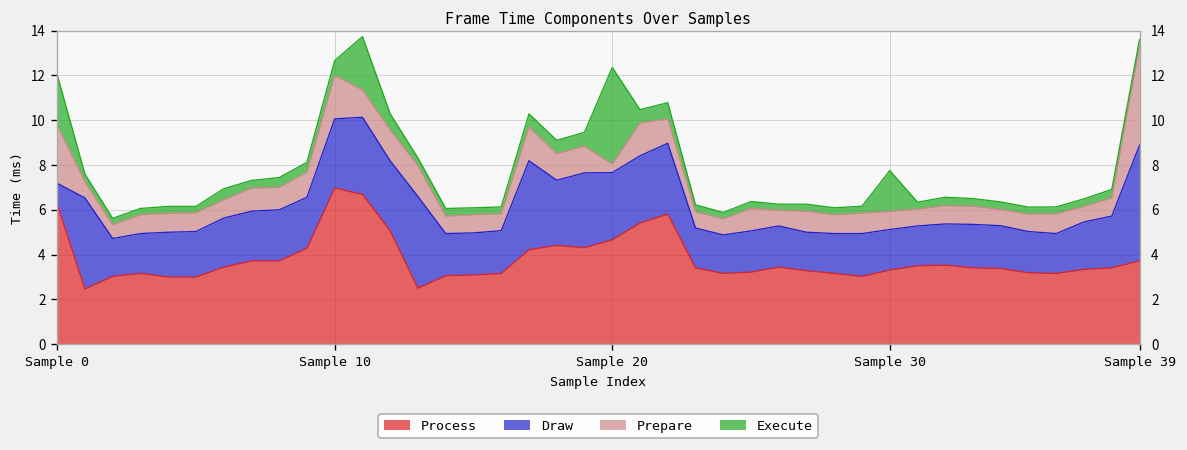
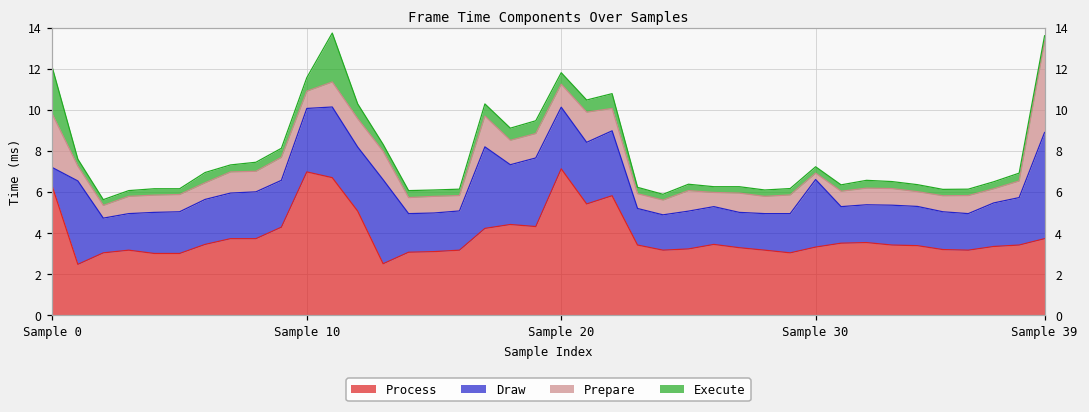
  {
    "Process": {
      "Sample 0": 6.2,
      "Sample 10": 7.0,
-     "Sample 20": 4.7,
+     "Sample 20": 7.1,
      "Sample 30": 3.3,
      "Sample 39": 3.7
    },
    "Draw": {
      "Sample 0": 0.9,
      "Sample 10": 3.1,
      "Sample 20": 3.0,
-     "Sample 30": 1.8,
+     "Sample 30": 3.3,
      "Sample 39": 5.2
    },
    "Prepare": {
      "Sample 0": 2.6,
-     "Sample 10": 1.9,
-     "Sample 20": 0.4,
-     "Sample 30": 0.8,
+     "Sample 10": 0.8,
+     "Sample 20": 1.1,
+     "Sample 30": 0.3,
      "Sample 39": 4.4
    },
    "Execute": {
      "Sample 0": 2.3,
      "Sample 10": 0.7,
-     "Sample 20": 4.3,
-     "Sample 30": 1.8,
+     "Sample 20": 0.6,
+     "Sample 30": 0.3,
      "Sample 39": 0.3
    }
  }
